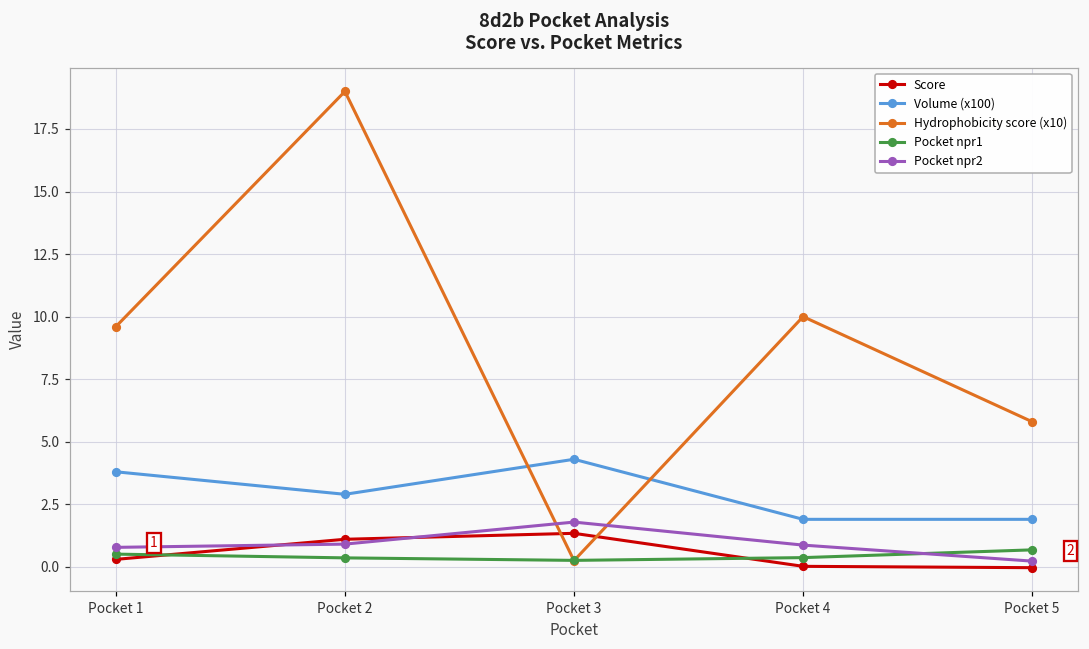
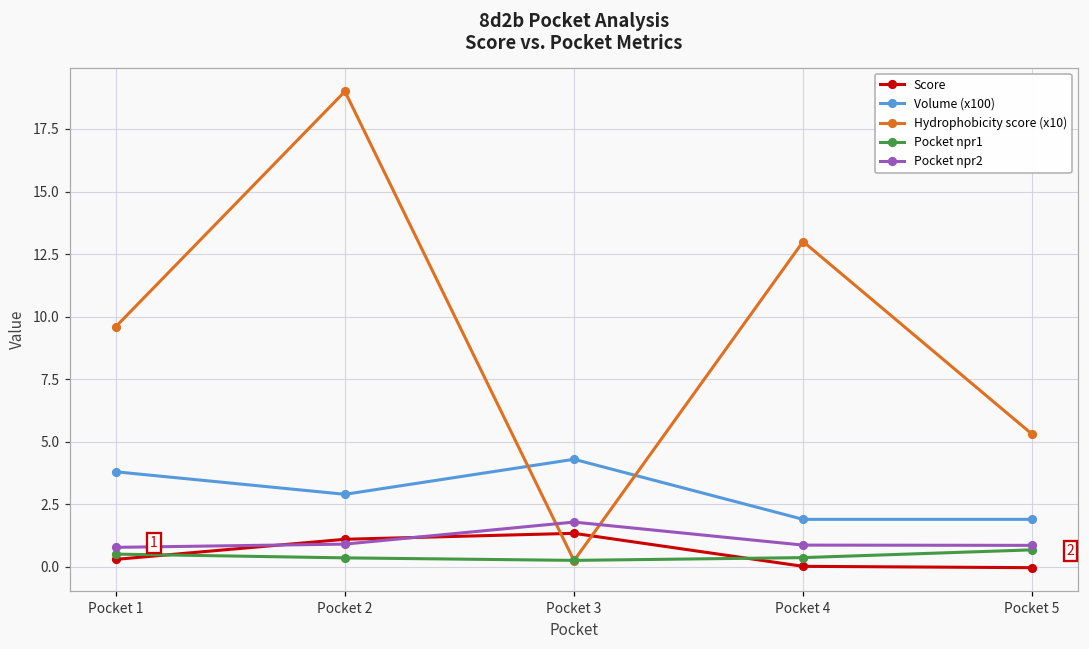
  {
    "Score": {
      "Pocket 1": 0.3,
      "Pocket 2": 1.1,
      "Pocket 3": 1.3,
      "Pocket 4": 0.0,
      "Pocket 5": 0.0
    },
    "Volume (x100)": {
      "Pocket 1": 3.8,
      "Pocket 2": 2.9,
      "Pocket 3": 4.3,
      "Pocket 4": 1.9,
      "Pocket 5": 1.9
    },
    "Hydrophobicity score (x10)": {
      "Pocket 1": 9.6,
      "Pocket 2": 19.0,
-     "Pocket 4": 10,
-     "Pocket 5": 5.8
+     "Pocket 4": 13,
+     "Pocket 5": 5.3
    },
    "Pocket npr1": {
      "Pocket 2": 0.4,
      "Pocket 4": 0.4,
      "Pocket 5": 0.7
    },
    "Pocket npr2": {
      "Pocket 2": 0.9,
      "Pocket 3": 1.8,
      "Pocket 4": 0.9,
-     "Pocket 5": 0.2
+     "Pocket 5": 0.9
    }
  }
